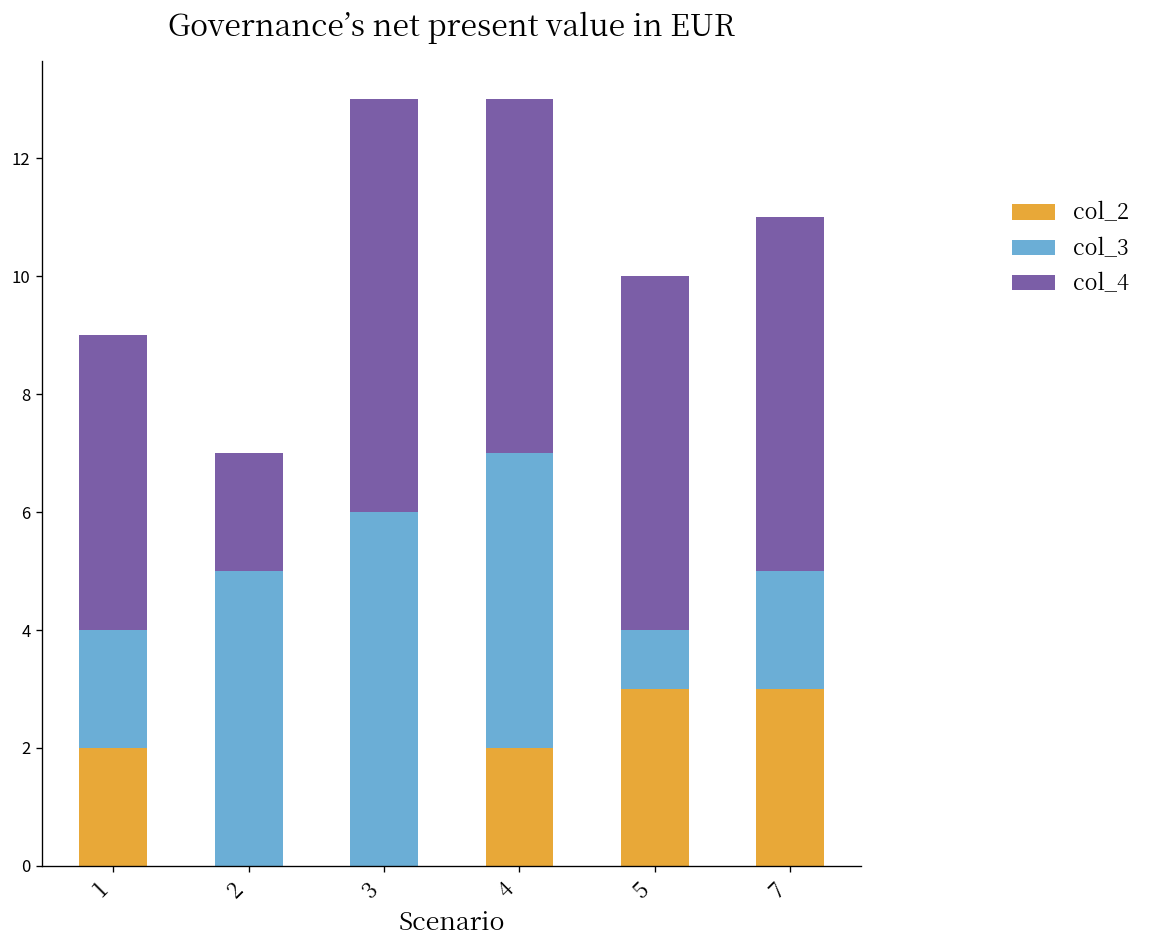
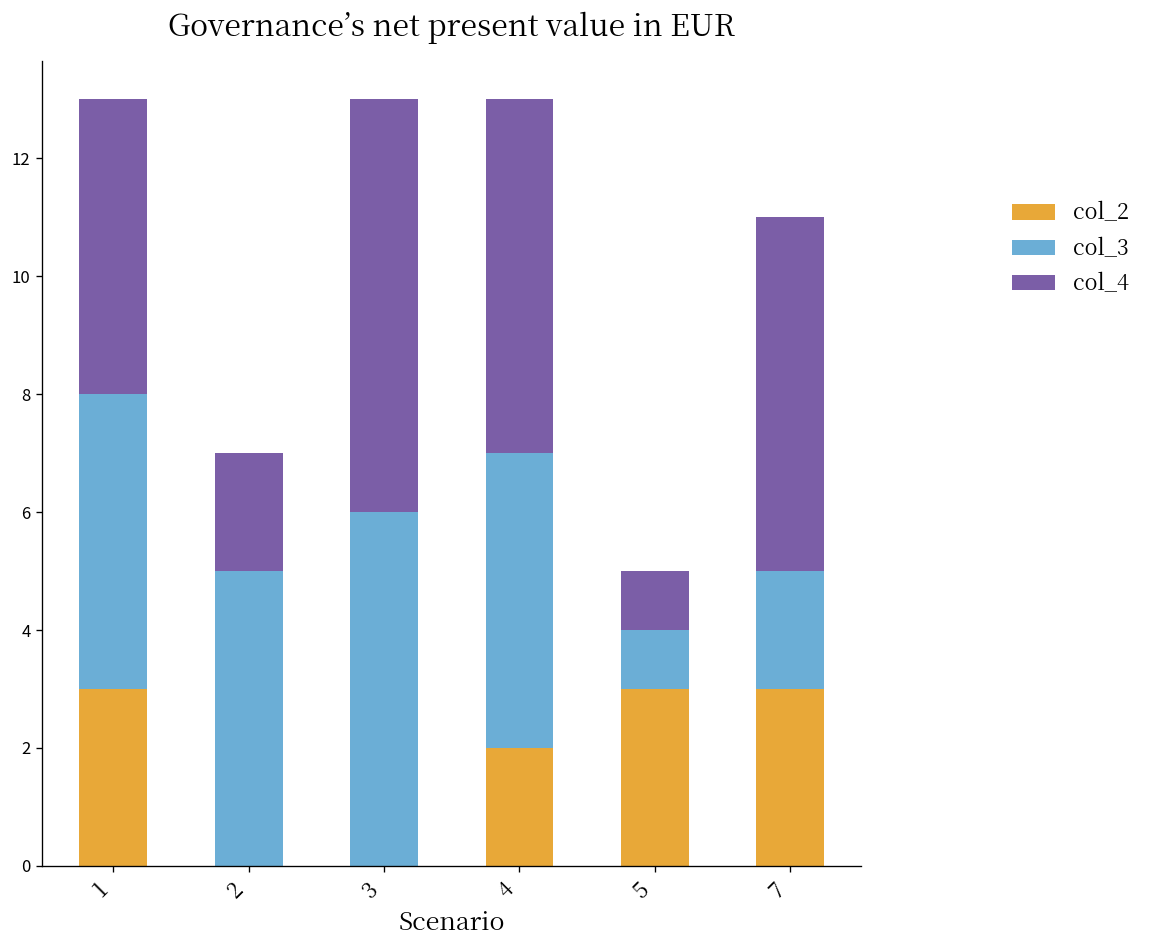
  {
    "col_2": {
-     "1": 2,
+     "1": 3,
      "2": 0,
      "3": 0,
      "4": 2,
      "5": 3,
      "7": 3
    },
    "col_3": {
-     "1": 2,
+     "1": 5,
      "2": 5,
      "3": 6,
      "4": 5,
      "5": 1,
      "7": 2
    },
    "col_4": {
      "1": 5,
      "2": 2,
      "3": 7,
      "4": 6,
-     "5": 6,
+     "5": 1,
      "7": 6
    }
  }
